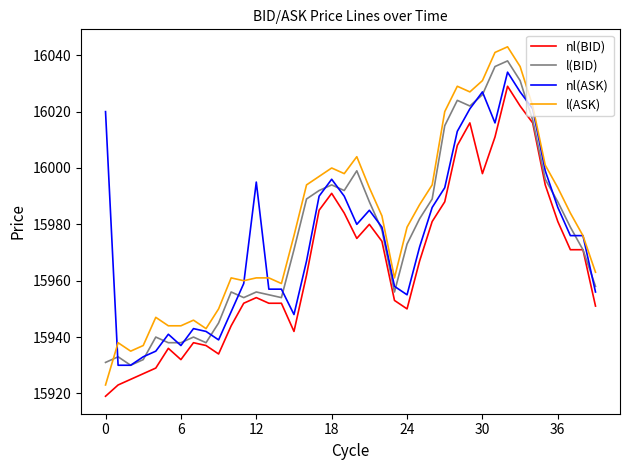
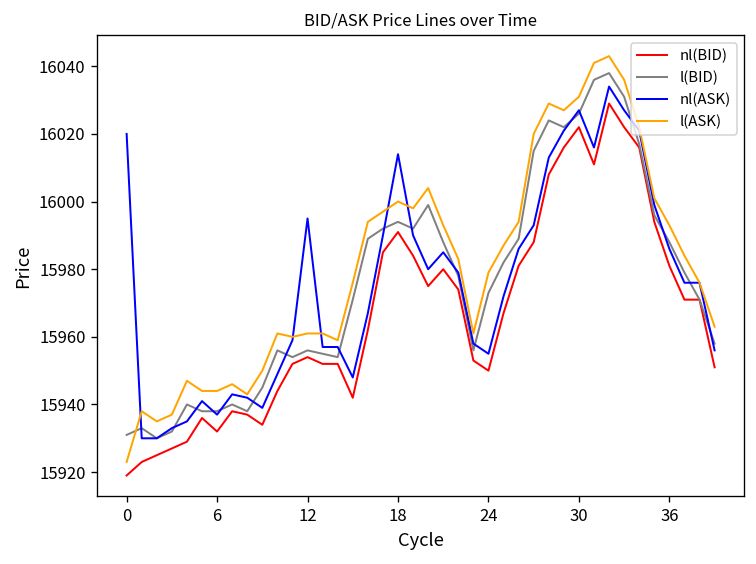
  {
    "nl(BID)": {
      "0": 15919,
      "6": 15932,
      "12": 15954,
      "18": 15991,
      "24": 15950,
-     "30": 15998,
+     "30": 16022,
      "36": 15981
    },
    "l(BID)": {
      "0": 15931,
      "6": 15938,
      "12": 15956,
      "18": 15994,
      "24": 15973,
      "30": 16026,
      "36": 15988
    },
    "nl(ASK)": {
      "0": 16020,
      "6": 15937,
      "12": 15995,
-     "18": 15996,
+     "18": 16014,
      "24": 15955,
      "30": 16027,
      "36": 15986
    },
    "l(ASK)": {
      "0": 15923,
      "6": 15944,
      "12": 15961,
      "18": 16000,
      "24": 15979,
      "30": 16031,
      "36": 15993
    }
  }
